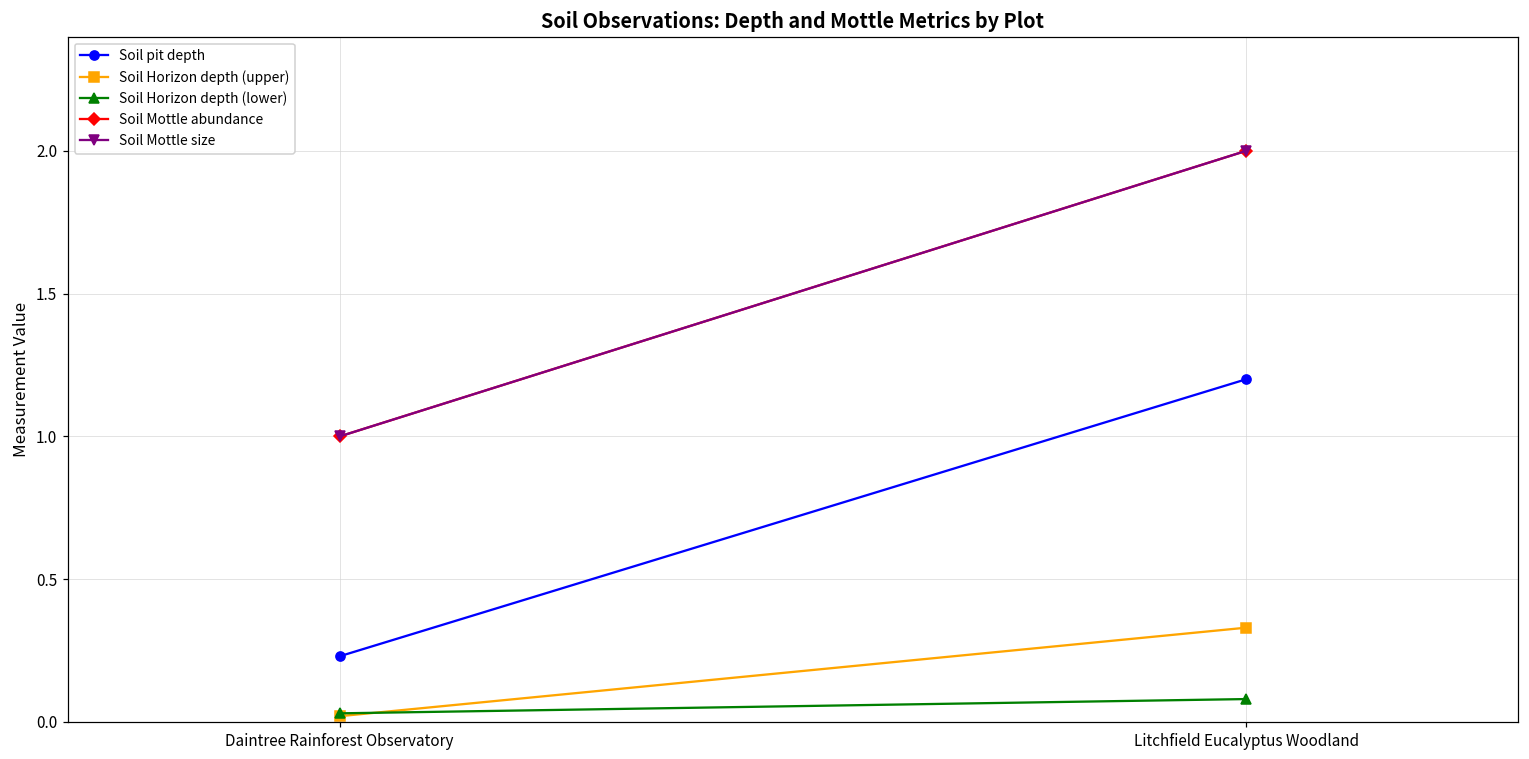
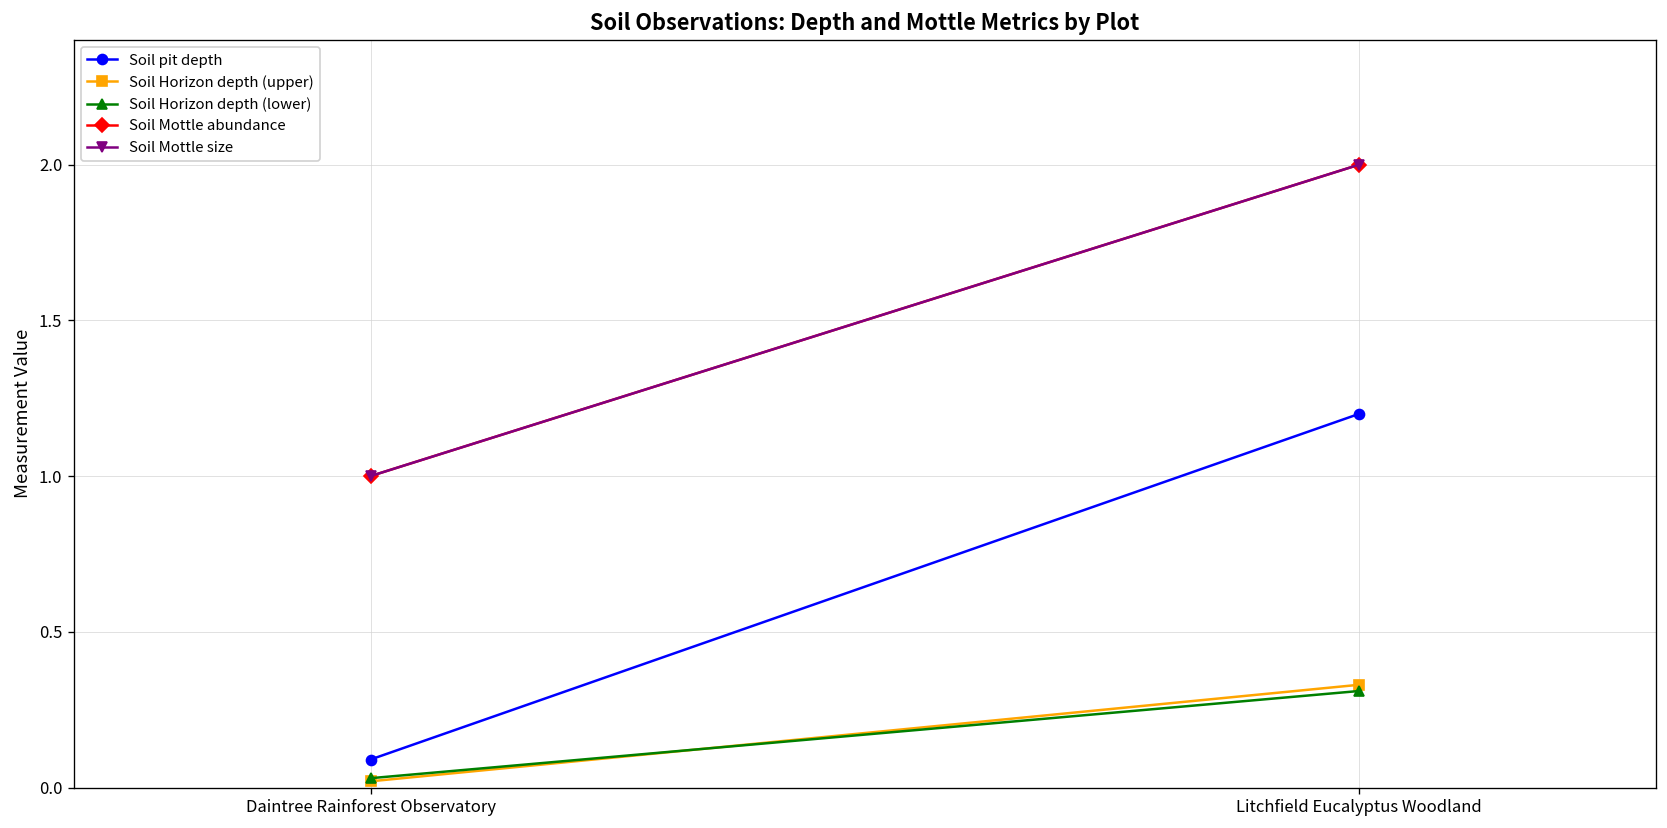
  {
    "Soil pit depth": {
-     "Daintree Rainforest Observatory": 0.23,
+     "Daintree Rainforest Observatory": 0.09,
      "Litchfield Eucalyptus Woodland": 1.20
    },
    "Soil Horizon depth (upper)": {
      "Daintree Rainforest Observatory": 0.02,
      "Litchfield Eucalyptus Woodland": 0.33
    },
    "Soil Horizon depth (lower)": {
      "Daintree Rainforest Observatory": 0.03,
-     "Litchfield Eucalyptus Woodland": 0.08
+     "Litchfield Eucalyptus Woodland": 0.31
    },
    "Soil Mottle size": {
      "Daintree Rainforest Observatory": 1.00,
      "Litchfield Eucalyptus Woodland": 2.00
    }
  }
